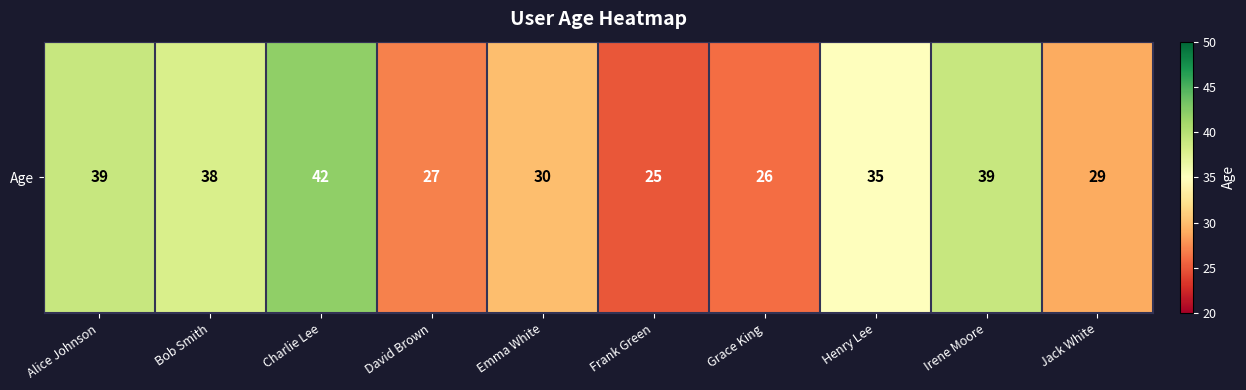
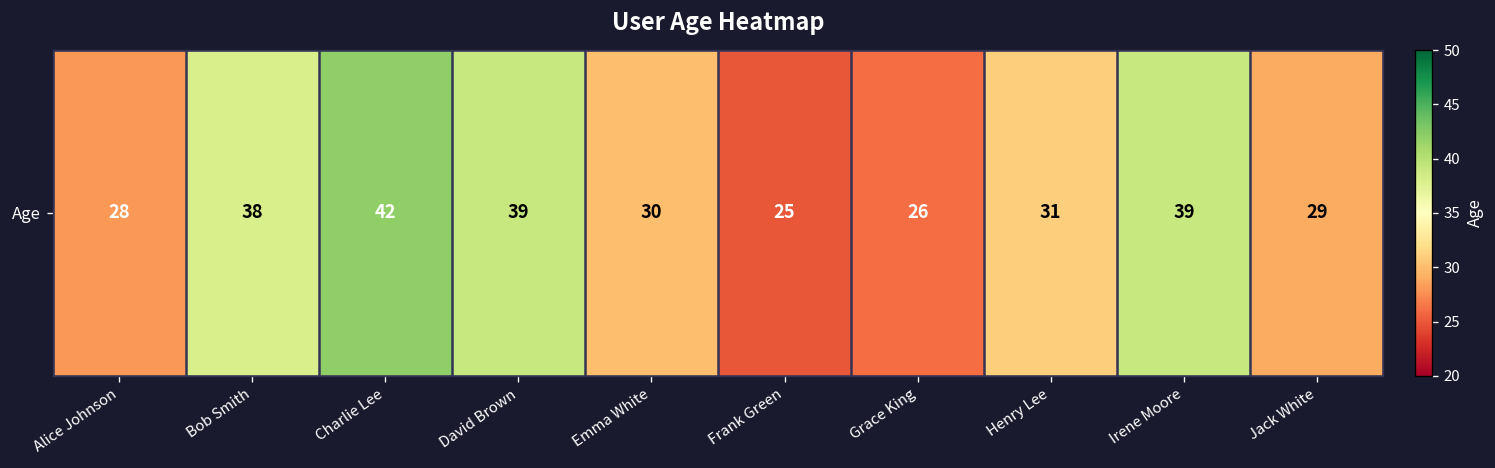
  {
    "Age": {
-     "Alice Johnson": 39,
+     "Alice Johnson": 28,
      "Bob Smith": 38,
      "Charlie Lee": 42,
-     "David Brown": 27,
+     "David Brown": 39,
      "Emma White": 30,
      "Frank Green": 25,
      "Grace King": 26,
-     "Henry Lee": 35,
+     "Henry Lee": 31,
      "Irene Moore": 39,
      "Jack White": 29
    }
  }
